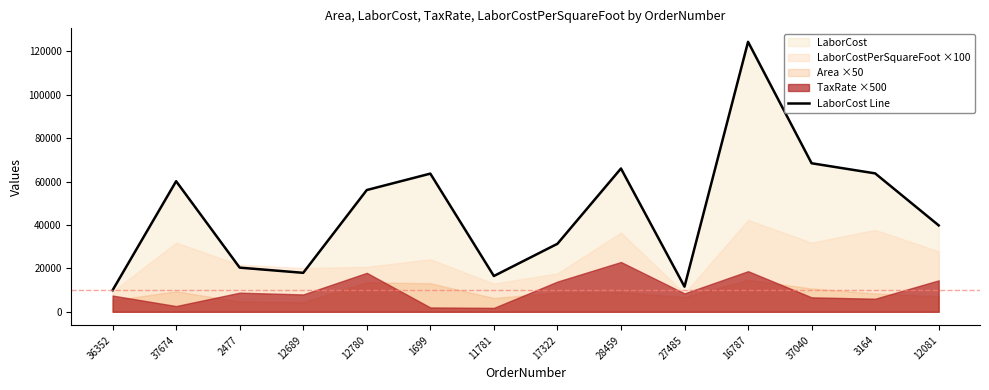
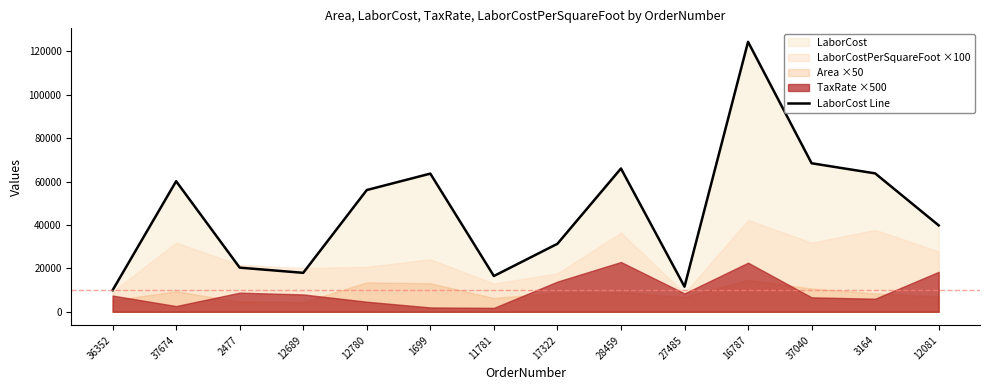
  {
    "TaxRate ×500": {
      "36352": 7000,
      "37674": 3000,
      "2477": 9000,
      "12689": 8000,
-     "12780": 18000,
+     "12780": 5000,
      "1699": 2000,
      "11781": 2000,
      "17322": 14000,
      "28459": 23000,
-     "16787": 19000,
+     "16787": 23000,
      "37040": 7000,
      "3164": 6000,
-     "12081": 14000
+     "12081": 18000
    }
  }
